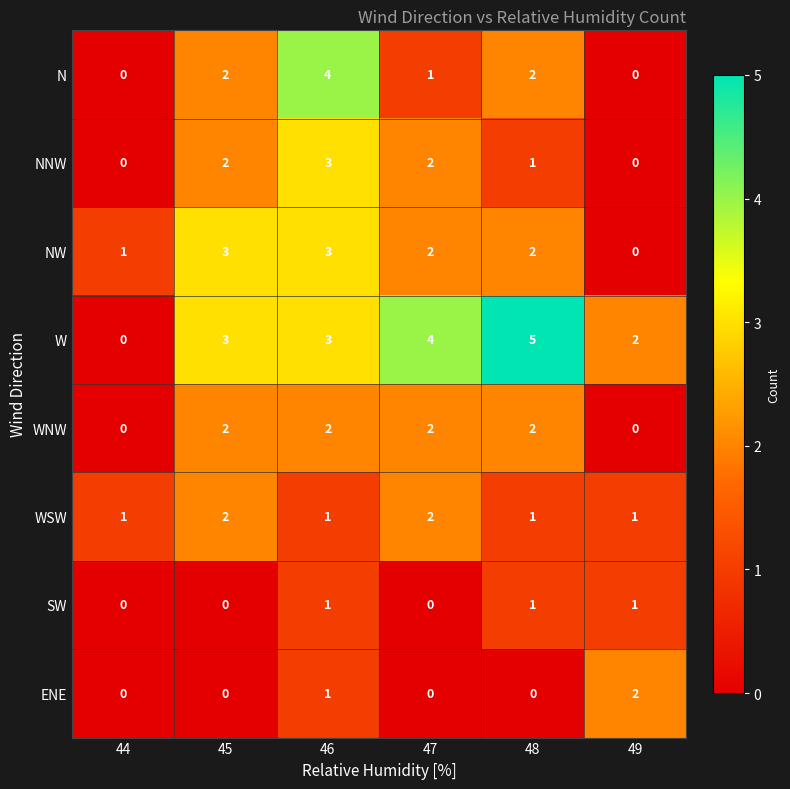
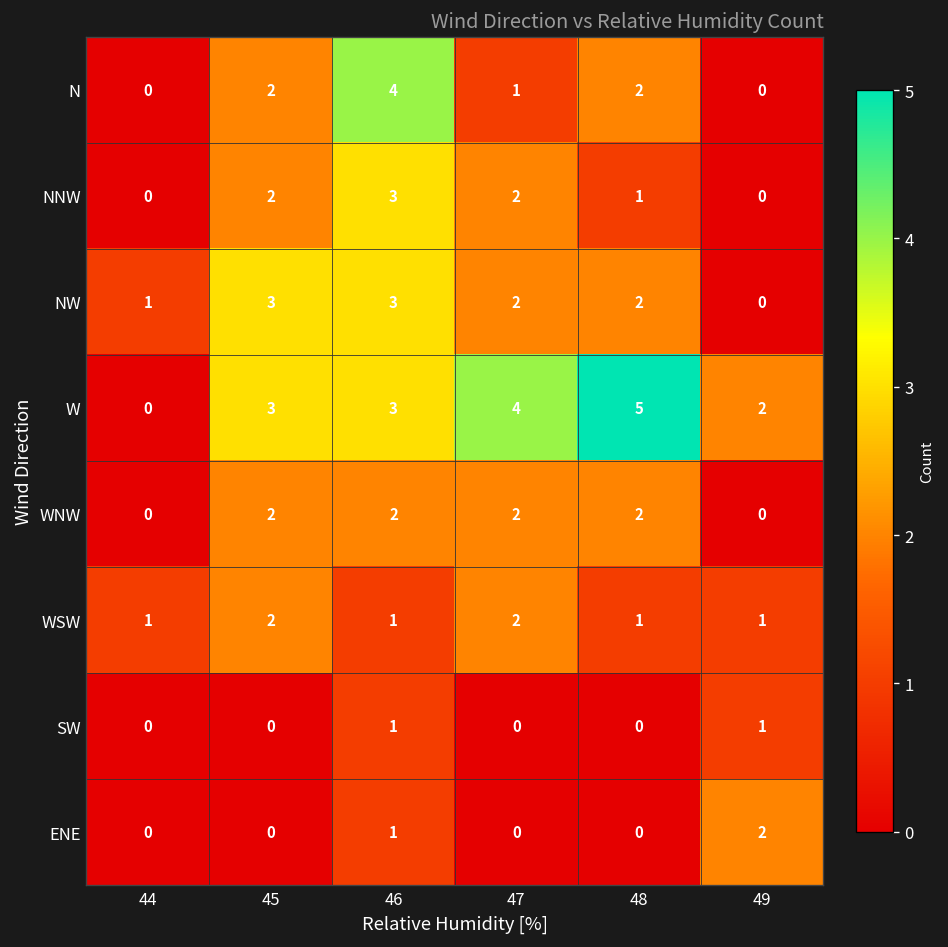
  {
    "N": {
      "44": 0,
      "45": 2,
      "46": 4,
      "47": 1,
      "48": 2,
      "49": 0
    },
    "NNW": {
      "44": 0,
      "45": 2,
      "46": 3,
      "47": 2,
      "48": 1,
      "49": 0
    },
    "NW": {
      "44": 1,
      "45": 3,
      "46": 3,
      "47": 2,
      "48": 2,
      "49": 0
    },
    "W": {
      "44": 0,
      "45": 3,
      "46": 3,
      "47": 4,
      "48": 5,
      "49": 2
    },
    "WNW": {
      "44": 0,
      "45": 2,
      "46": 2,
      "47": 2,
      "48": 2,
      "49": 0
    },
    "WSW": {
      "44": 1,
      "45": 2,
      "46": 1,
      "47": 2,
      "48": 1,
      "49": 1
    },
    "SW": {
      "44": 0,
      "45": 0,
      "46": 1,
      "47": 0,
-     "48": 1,
+     "48": 0,
      "49": 1
    },
    "ENE": {
      "44": 0,
      "45": 0,
      "46": 1,
      "47": 0,
      "48": 0,
      "49": 2
    }
  }
